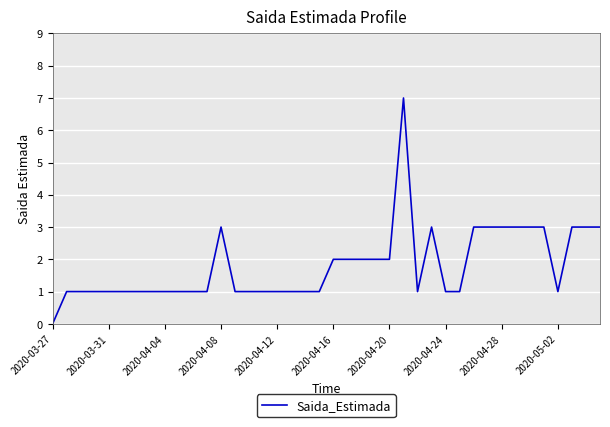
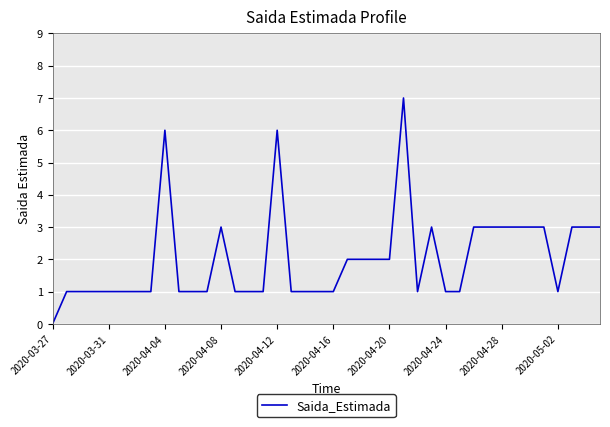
  {
    "2020-03-27": 0,
    "2020-03-31": 1,
-   "2020-04-04": 1,
+   "2020-04-04": 6,
    "2020-04-08": 3,
-   "2020-04-12": 1,
-   "2020-04-16": 2,
+   "2020-04-12": 6,
+   "2020-04-16": 1,
    "2020-04-20": 2,
    "2020-04-24": 1,
    "2020-04-28": 3,
    "2020-05-02": 1
  }
